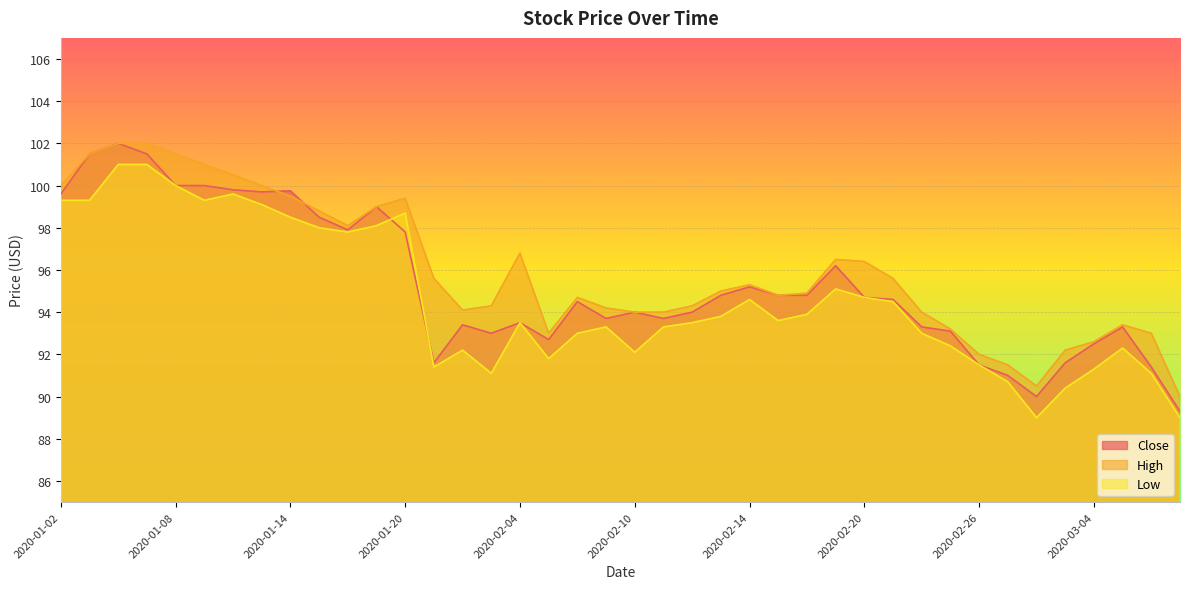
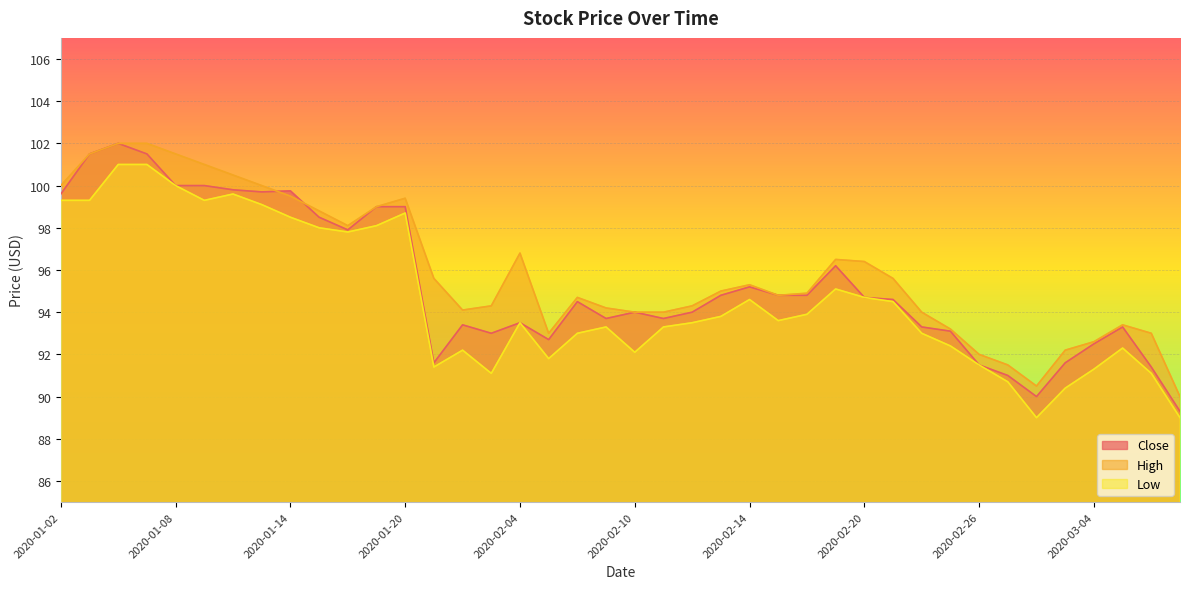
  {
    "Close": {
      "2020-01-02": 99.6,
      "2020-01-14": 99.7,
-     "2020-01-20": 97.8
+     "2020-01-20": 99.0
    }
  }
